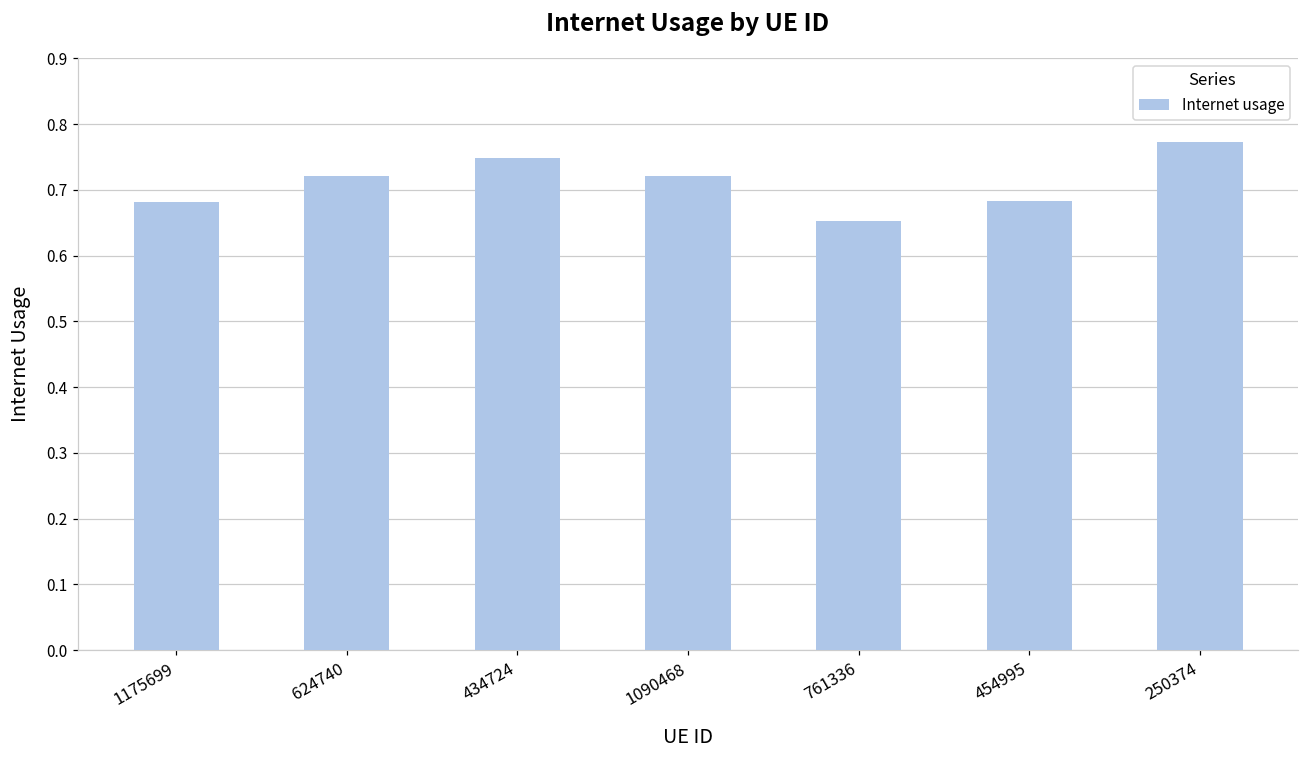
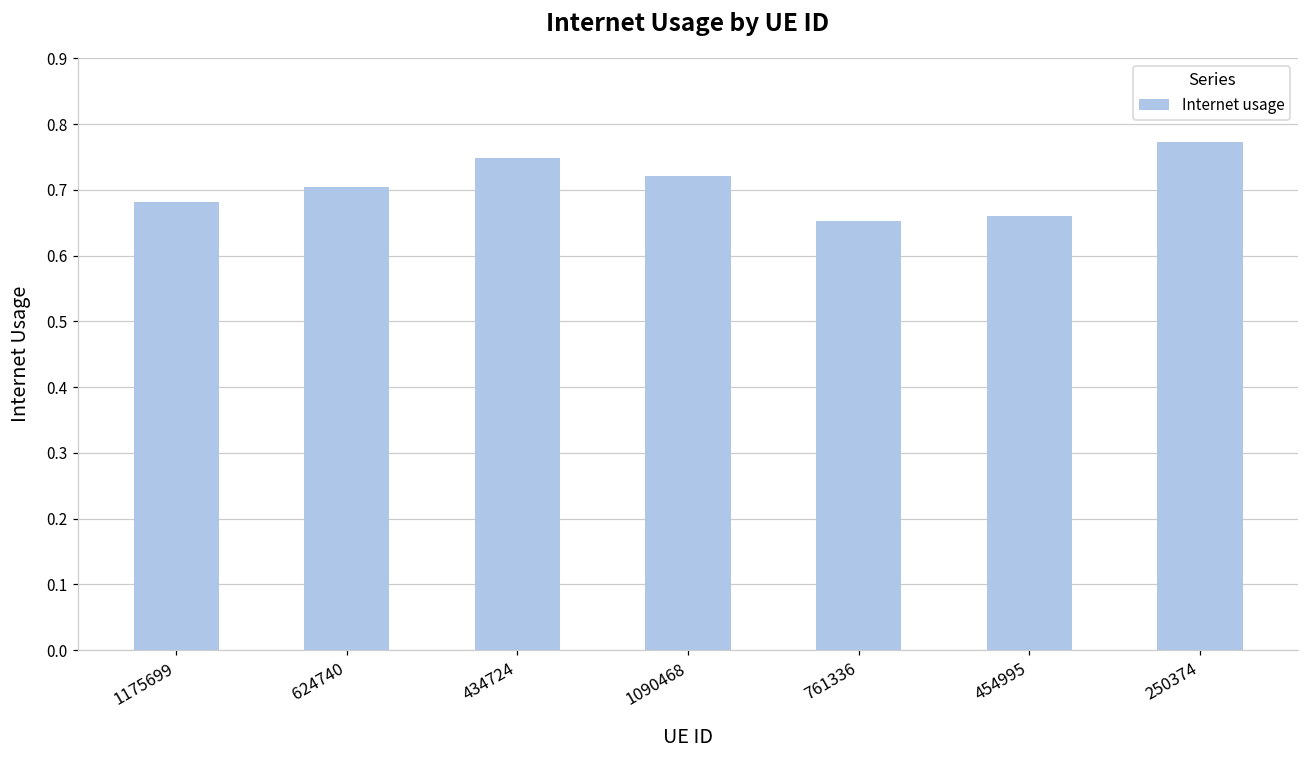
  {
    "1175699": 0.68,
-   "624740": 0.72,
+   "624740": 0.70,
    "434724": 0.75,
    "1090468": 0.72,
    "761336": 0.65,
-   "454995": 0.68,
+   "454995": 0.66,
    "250374": 0.77
  }
